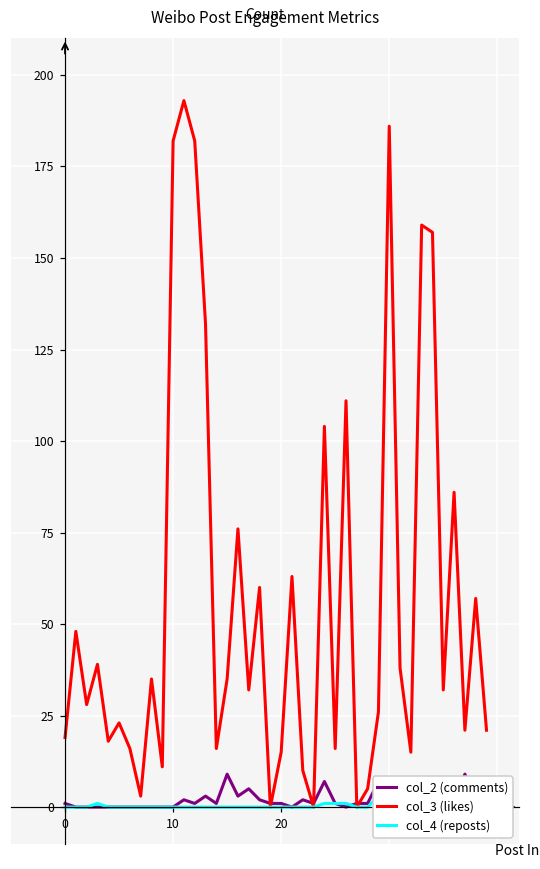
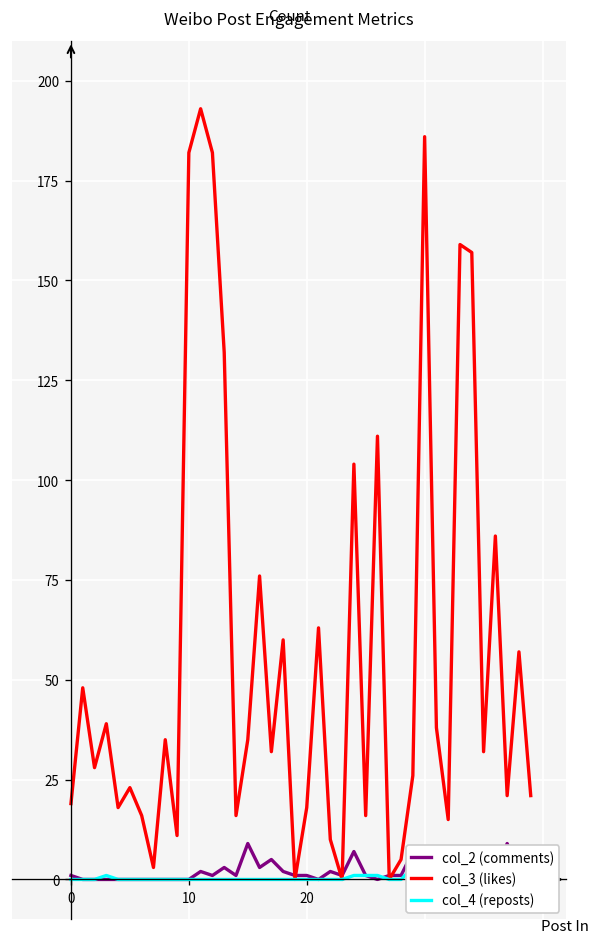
  {
    "col_2 (comments)": {
      "0": 1,
      "20": 1
    },
    "col_3 (likes)": {
      "0": 19,
      "10": 182,
-     "20": 15,
+     "20": 18,
      "30": 186
    },
    "col_4 (reposts)": {
      "0": 0,
      "20": 0
    }
  }
